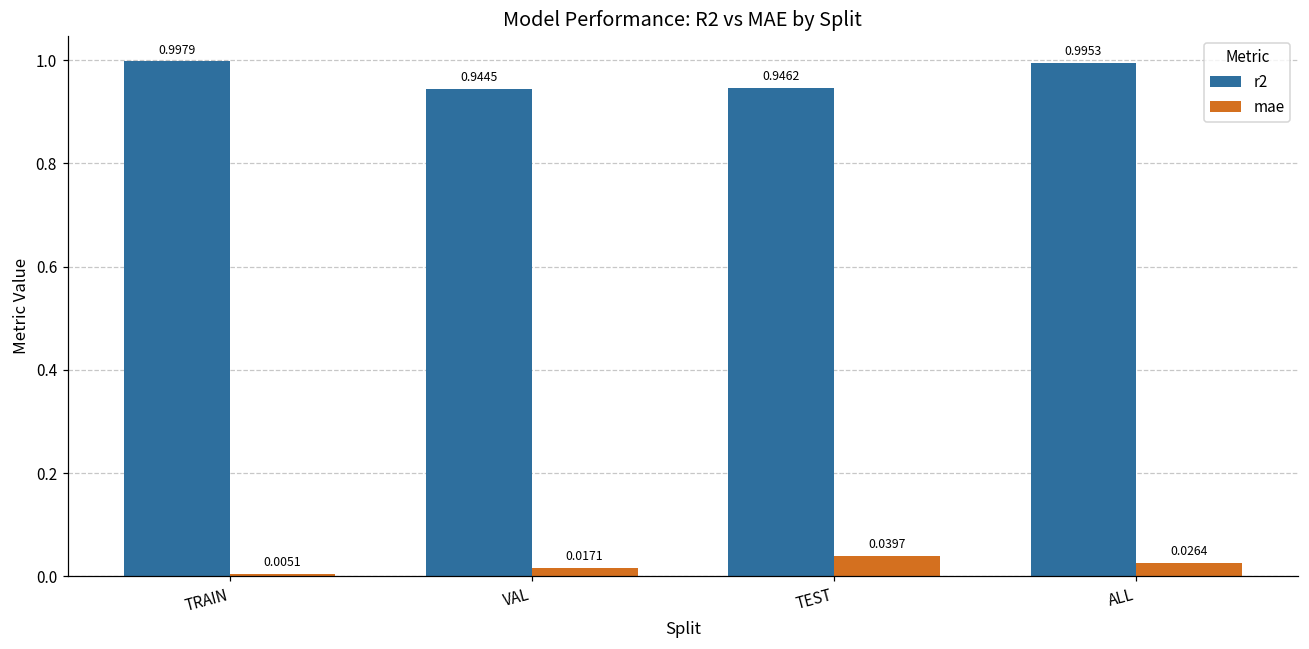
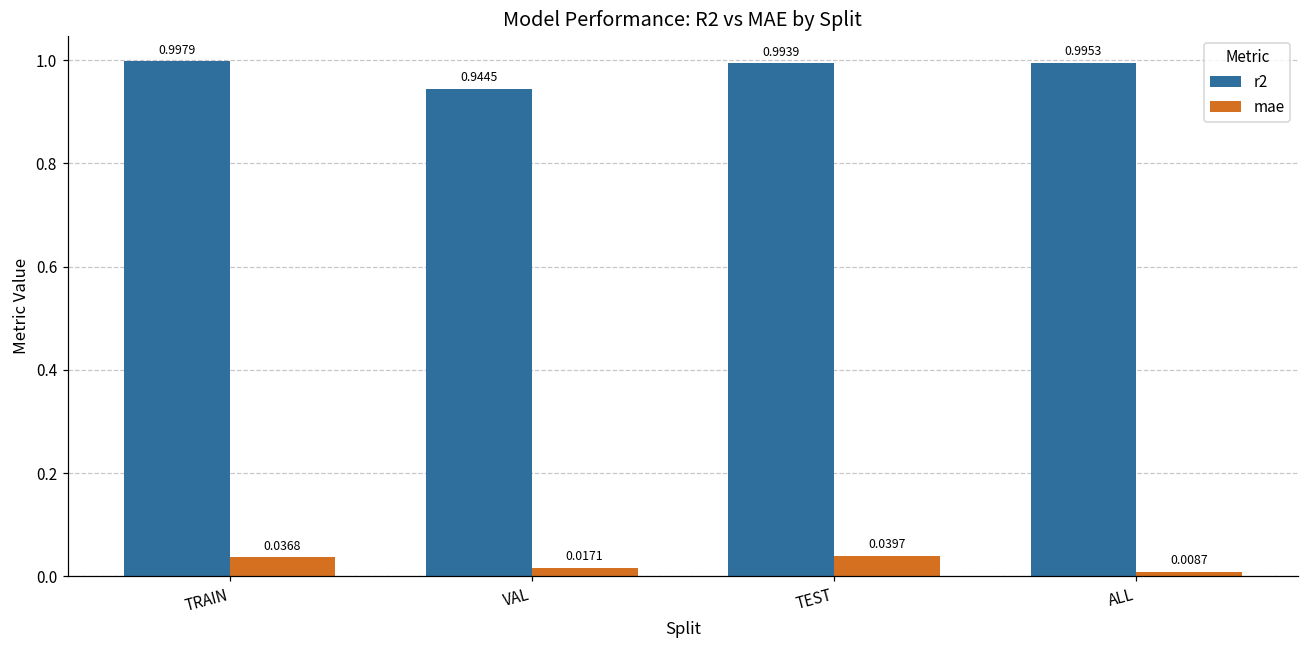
  {
    "r2": {
      "TRAIN": 0.9979,
      "VAL": 0.9445,
-     "TEST": 0.9462,
+     "TEST": 0.9939,
      "ALL": 0.9953
    },
    "mae": {
-     "TRAIN": 0.0051,
+     "TRAIN": 0.0368,
      "VAL": 0.0171,
      "TEST": 0.0397,
-     "ALL": 0.0264
+     "ALL": 0.0087
    }
  }
